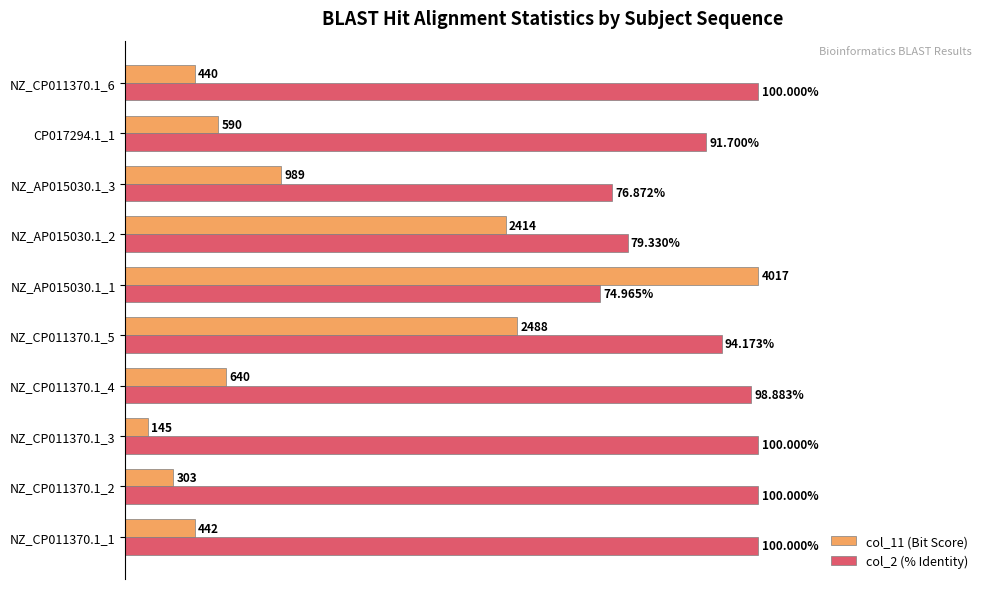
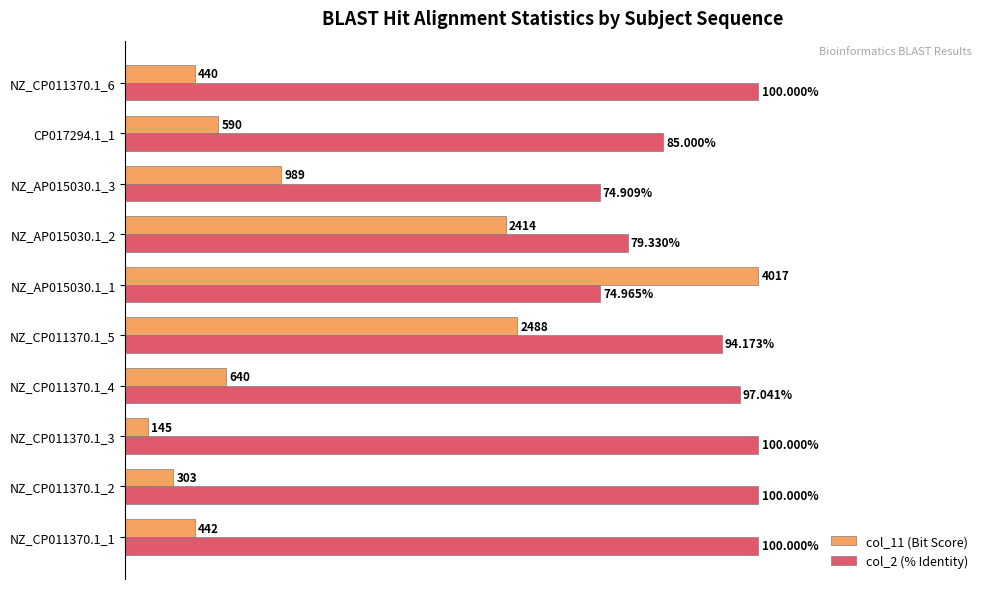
  {
    "col_2 (% Identity)": {
      "NZ_CP011370.1_6": "100.000%",
-     "CP017294.1_1": "91.700%",
-     "NZ_AP015030.1_3": "76.872%",
+     "CP017294.1_1": "85.000%",
+     "NZ_AP015030.1_3": "74.909%",
      "NZ_AP015030.1_2": "79.330%",
      "NZ_AP015030.1_1": "74.965%",
      "NZ_CP011370.1_5": "94.173%",
-     "NZ_CP011370.1_4": "98.883%",
+     "NZ_CP011370.1_4": "97.041%",
      "NZ_CP011370.1_3": "100.000%",
      "NZ_CP011370.1_2": "100.000%",
      "NZ_CP011370.1_1": "100.000%"
    }
  }
